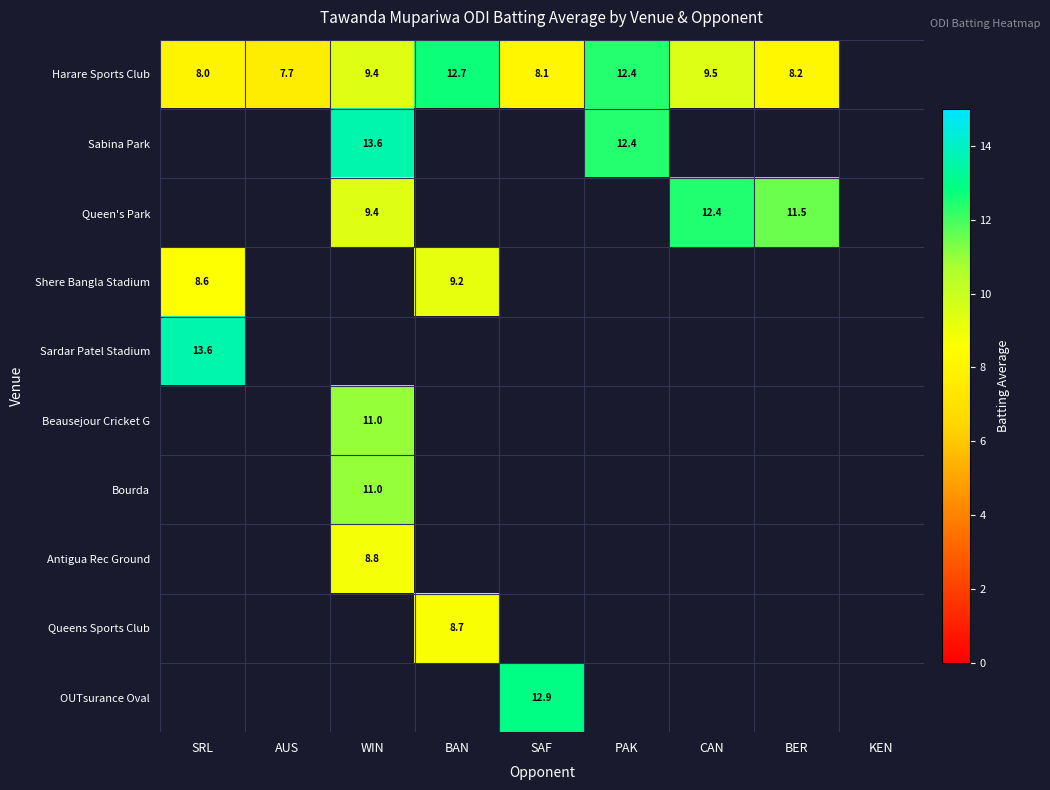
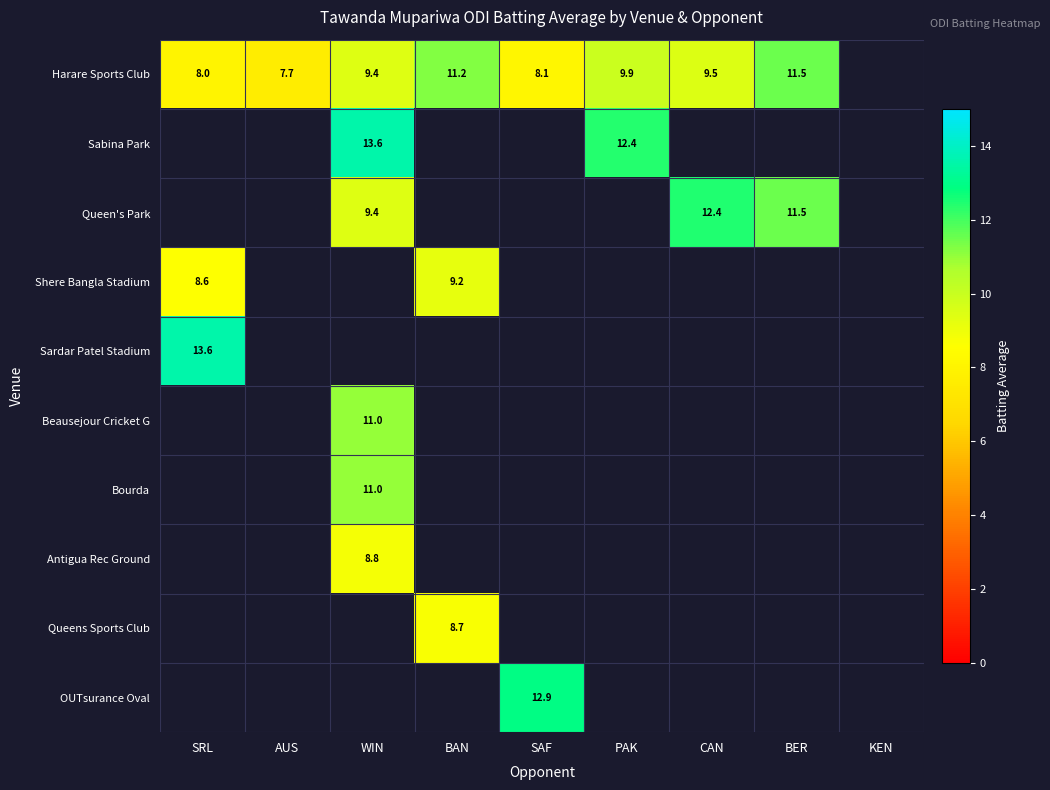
  {
    "Harare Sports Club": {
      "SRL": 8.0,
      "AUS": 7.7,
      "WIN": 9.4,
-     "BAN": 12.7,
+     "BAN": 11.2,
      "SAF": 8.1,
-     "PAK": 12.4,
+     "PAK": 9.9,
      "CAN": 9.5,
-     "BER": 8.2
+     "BER": 11.5
    },
    "Sabina Park": {
      "WIN": 13.6,
      "PAK": 12.4
    },
    "Queen's Park": {
      "WIN": 9.4,
      "CAN": 12.4,
      "BER": 11.5
    },
    "Shere Bangla Stadium": {
      "SRL": 8.6,
      "BAN": 9.2
    },
    "Sardar Patel Stadium": {
      "SRL": 13.6
    },
    "Beausejour Cricket G": {
      "WIN": 11.0
    },
    "Bourda": {
      "WIN": 11.0
    },
    "Antigua Rec Ground": {
      "WIN": 8.8
    },
    "Queens Sports Club": {
      "BAN": 8.7
    },
    "OUTsurance Oval": {
      "SAF": 12.9
    }
  }
